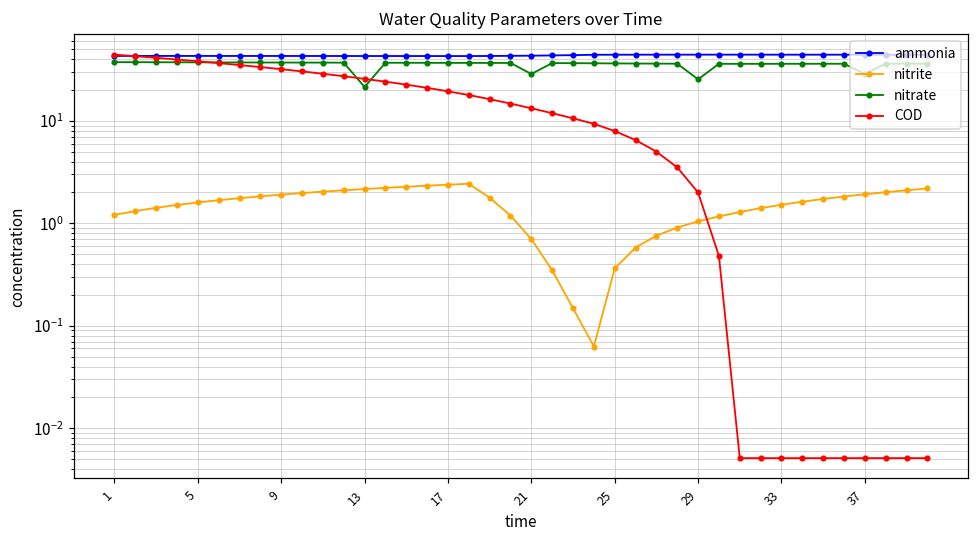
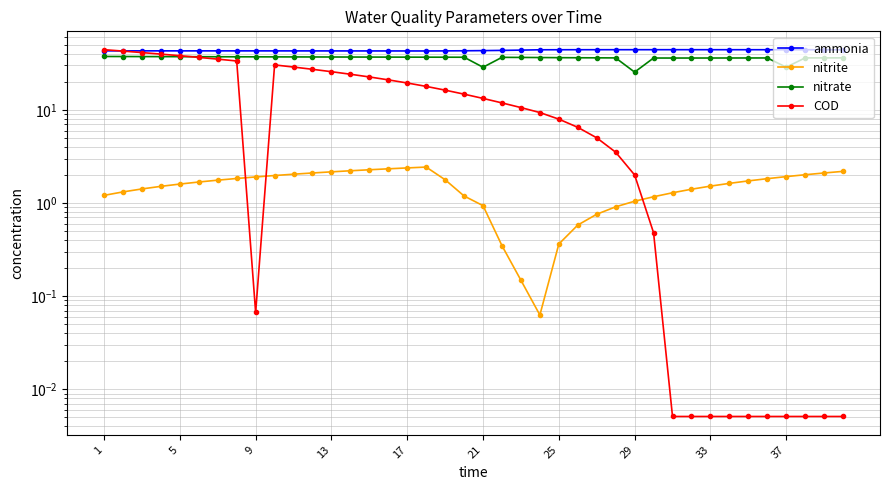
  {
    "ammonia": {
      "5": 40,
      "9": 40,
      "13": 40,
      "17": 40,
      "21": 40,
      "25": 40,
      "29": 40,
      "33": 40
    },
    "nitrite": {
      "1": 1.2,
      "5": 1.6,
      "9": 1.9,
      "13": 2.2,
      "17": 2.4,
-     "21": 0.7,
+     "21": 0.9,
      "25": 0.36,
      "29": 1.0,
      "33": 1.5,
      "37": 1.9
    },
    "nitrate": {
      "1": 37,
      "9": 37,
-     "13": 21,
+     "13": 37,
      "17": 37,
      "21": 29,
      "25": 36,
      "29": 25,
      "33": 36
    },
    "COD": {
-     "9": 32,
+     "9": 0.07,
      "13": 26,
      "17": 19,
      "21": 13,
      "25": 8,
      "29": 2.0,
      "33": 0.005,
      "37": 0.005
    }
  }
